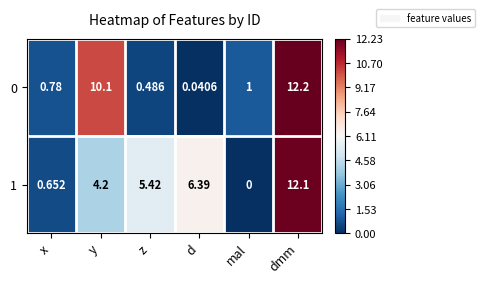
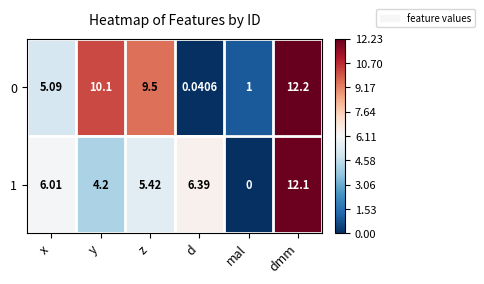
  {
    "0": {
-     "x": 0.78,
+     "x": 5.09,
      "y": 10.1,
-     "z": 0.486,
+     "z": 9.5,
      "d": 0.0406,
      "mal": 1,
      "dmm": 12.2
    },
    "1": {
-     "x": 0.652,
+     "x": 6.01,
      "y": 4.2,
      "z": 5.42,
      "d": 6.39,
      "mal": 0,
      "dmm": 12.1
    }
  }
